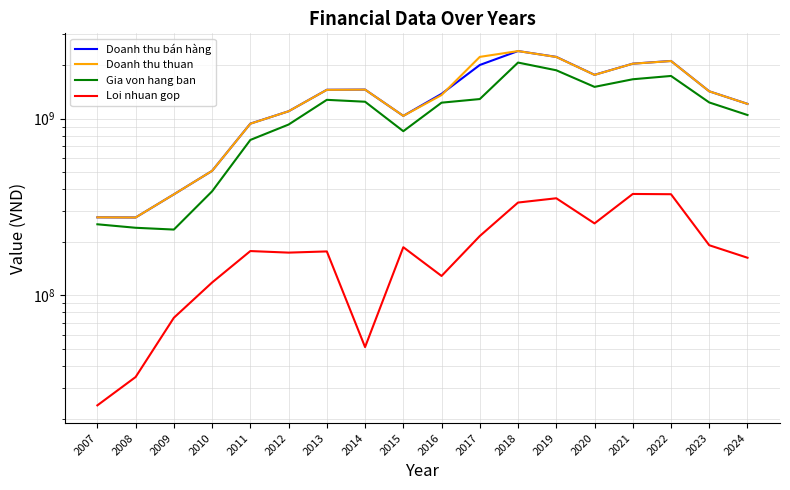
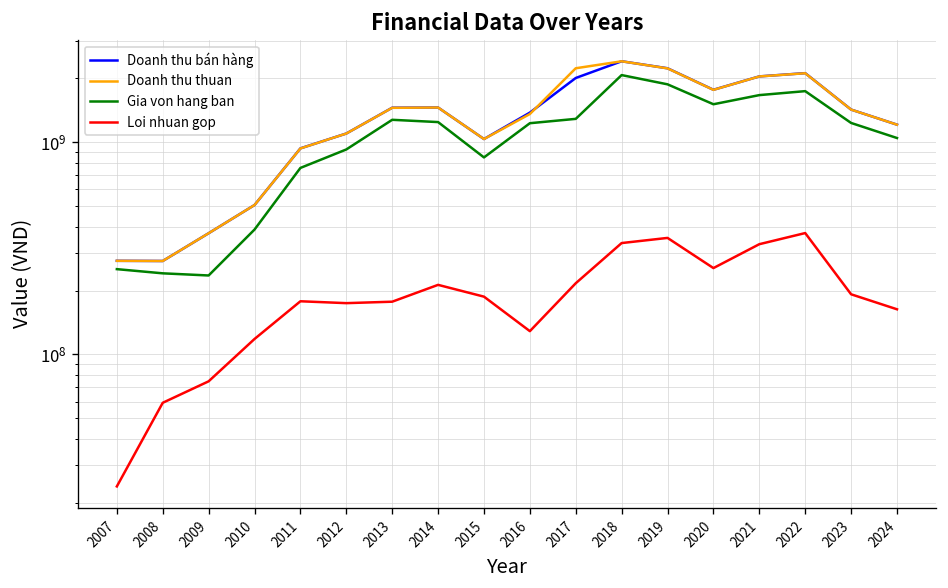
  {
    "Doanh thu bán hàng": {
      "2017": 2000000000
    },
    "Doanh thu thuan": {
      "2017": 2200000000
    },
    "Gia von hang ban": {
      "2007": 250000000,
      "2008": 240000000,
      "2009": 240000000,
      "2010": 390000000,
      "2011": 760000000,
      "2012": 900000000,
      "2013": 1300000000,
      "2014": 1200000000,
      "2015": 800000000,
      "2016": 1200000000,
      "2017": 1300000000,
      "2018": 2100000000,
      "2019": 1900000000,
      "2020": 1500000000,
      "2021": 1700000000,
      "2022": 1700000000,
      "2023": 1200000000,
      "2024": 1000000000
    },
    "Loi nhuan gop": {
      "2007": 24000000,
-     "2008": 35000000,
+     "2008": 59000000,
      "2009": 75000000,
      "2010": 120000000,
      "2011": 180000000,
      "2012": 170000000,
      "2013": 180000000,
-     "2014": 51000000,
+     "2014": 210000000,
      "2015": 190000000,
      "2016": 130000000,
      "2017": 220000000,
      "2018": 330000000,
      "2019": 350000000,
      "2020": 260000000,
-     "2021": 370000000,
+     "2021": 330000000,
      "2022": 370000000,
      "2023": 190000000,
      "2024": 160000000
    }
  }
